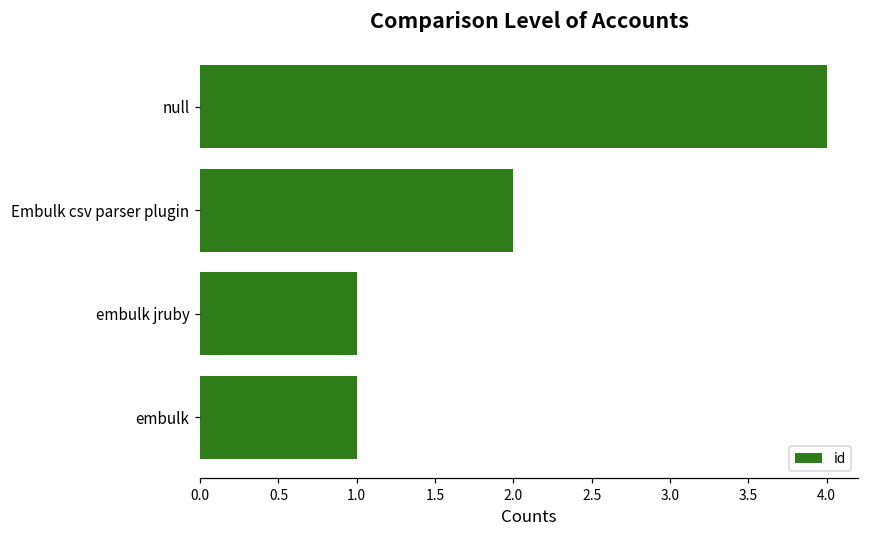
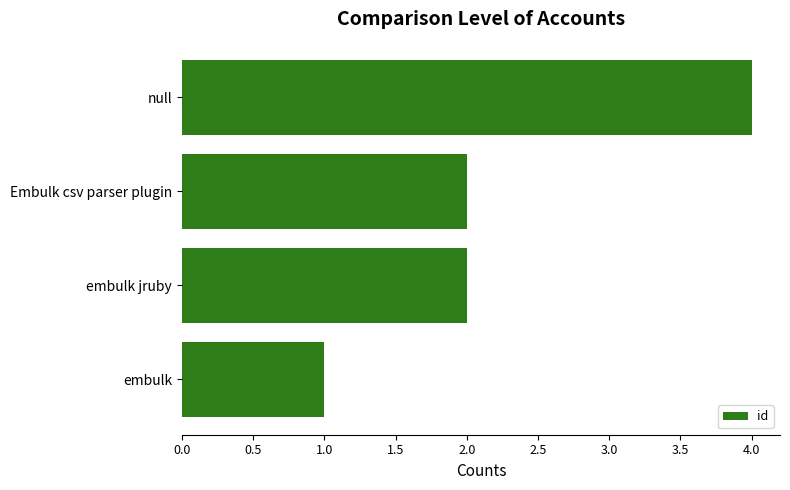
  {
    "null": 4,
    "Embulk csv parser plugin": 2,
-   "embulk jruby": 1,
+   "embulk jruby": 2,
    "embulk": 1
  }
